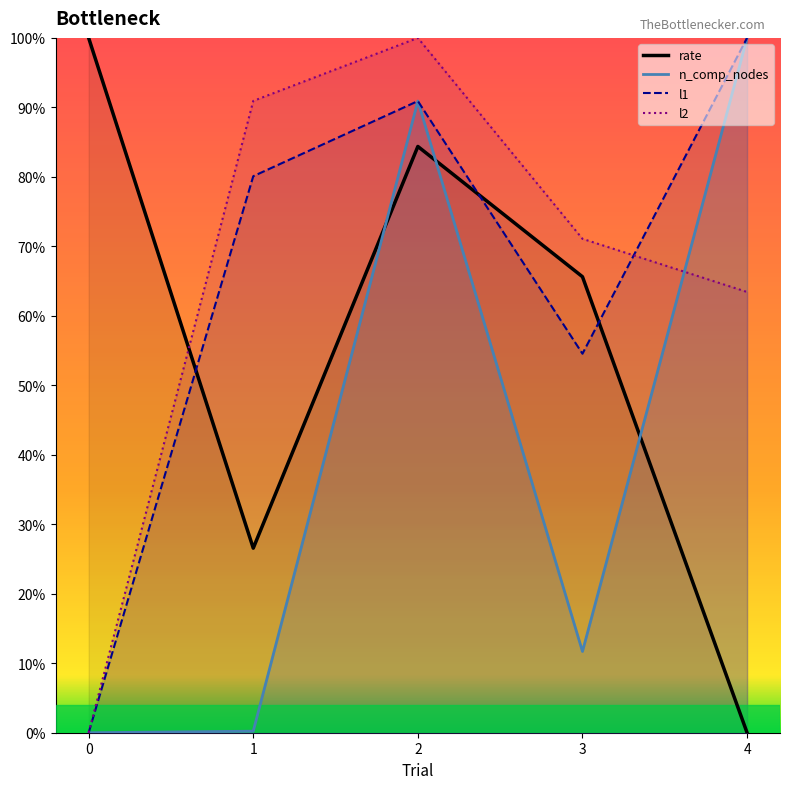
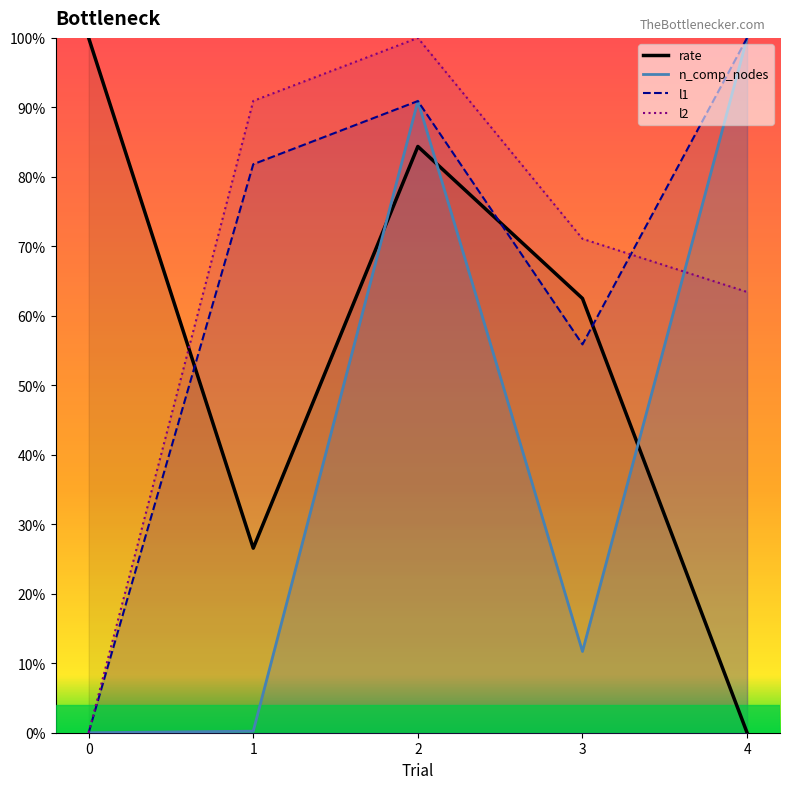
  {
    "rate": {
      "0": "100%",
      "1": "27%",
      "2": "84%",
-     "3": "66%"
+     "3": "62%"
    },
    "n_comp_nodes": {
      "3": "12%"
    },
    "l1": {
-     "1": "80%",
-     "3": "55%"
+     "1": "82%",
+     "3": "56%"
    },
    "l2": {
      "1": "91%",
      "2": "100%",
      "3": "71%",
      "4": "63%"
    }
  }
